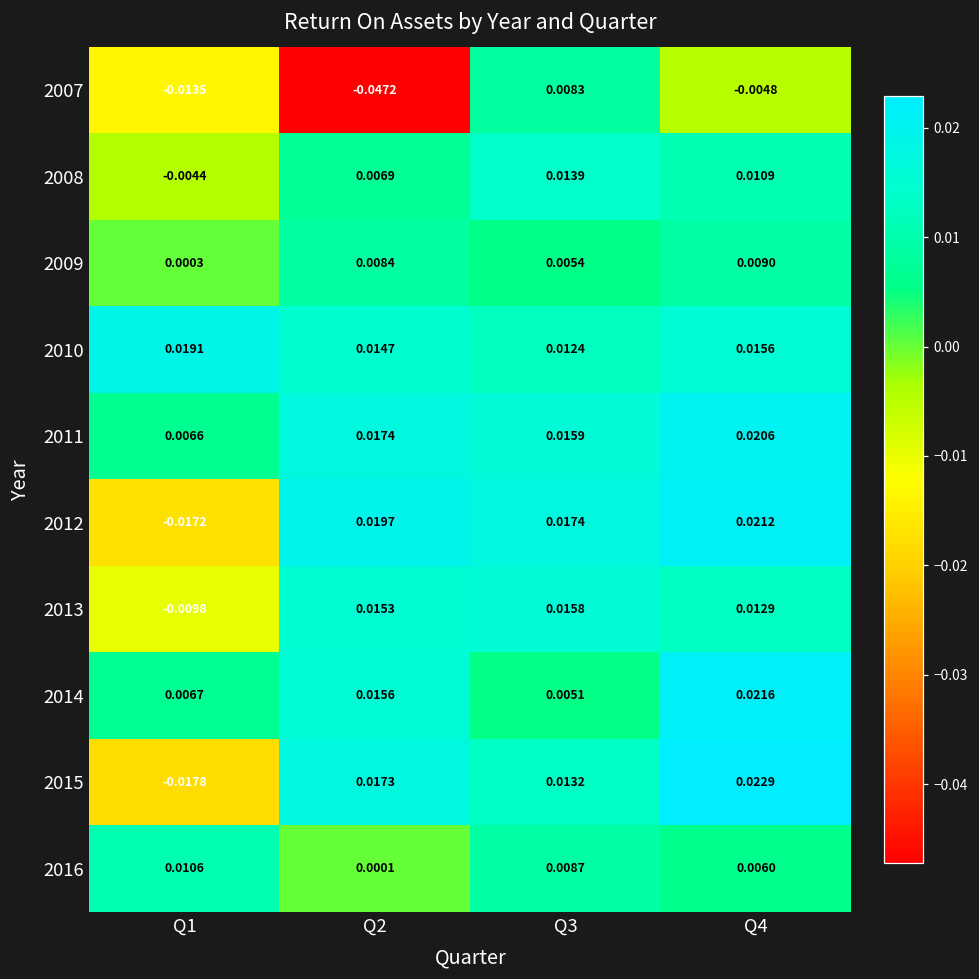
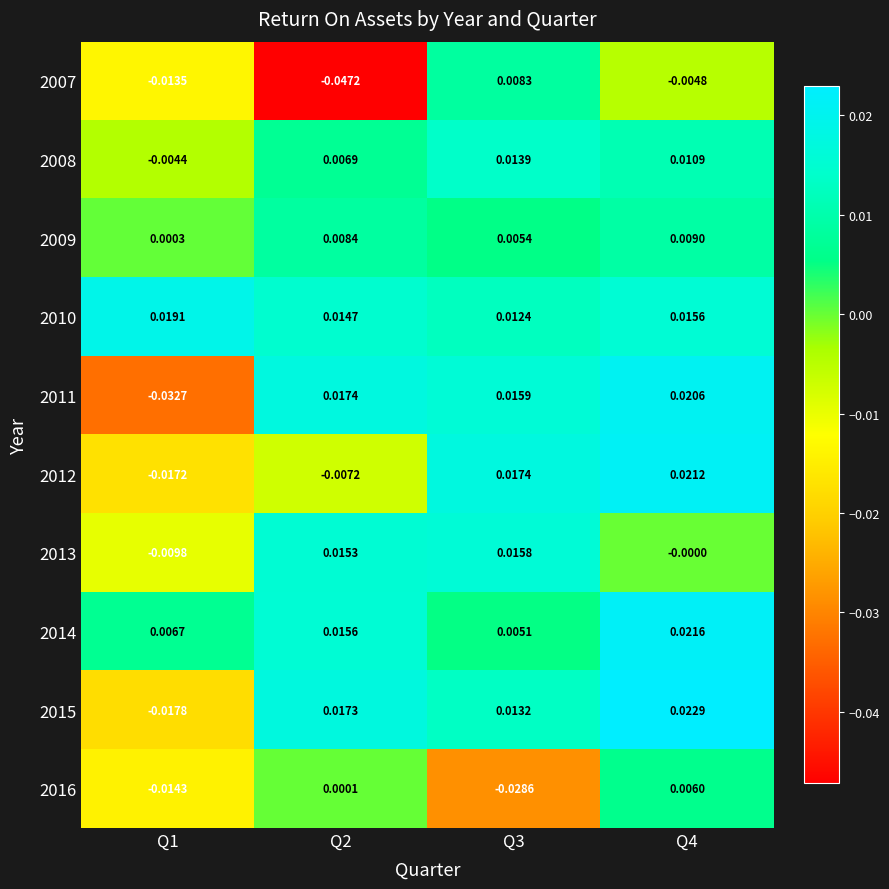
  {
    "2007": {
      "Q1": -0.0135,
      "Q2": -0.0472,
      "Q3": 0.0083,
      "Q4": -0.0048
    },
    "2008": {
      "Q1": -0.0044,
      "Q2": 0.0069,
      "Q3": 0.0139,
      "Q4": 0.0109
    },
    "2009": {
      "Q1": 0.0003,
      "Q2": 0.0084,
      "Q3": 0.0054,
      "Q4": 0.0090
    },
    "2010": {
      "Q1": 0.0191,
      "Q2": 0.0147,
      "Q3": 0.0124,
      "Q4": 0.0156
    },
    "2011": {
-     "Q1": 0.0066,
+     "Q1": -0.0327,
      "Q2": 0.0174,
      "Q3": 0.0159,
      "Q4": 0.0206
    },
    "2012": {
      "Q1": -0.0172,
-     "Q2": 0.0197,
+     "Q2": -0.0072,
      "Q3": 0.0174,
      "Q4": 0.0212
    },
    "2013": {
      "Q1": -0.0098,
      "Q2": 0.0153,
      "Q3": 0.0158,
-     "Q4": 0.0129
+     "Q4": -0.0000
    },
    "2014": {
      "Q1": 0.0067,
      "Q2": 0.0156,
      "Q3": 0.0051,
      "Q4": 0.0216
    },
    "2015": {
      "Q1": -0.0178,
      "Q2": 0.0173,
      "Q3": 0.0132,
      "Q4": 0.0229
    },
    "2016": {
-     "Q1": 0.0106,
+     "Q1": -0.0143,
      "Q2": 0.0001,
-     "Q3": 0.0087,
+     "Q3": -0.0286,
      "Q4": 0.0060
    }
  }
